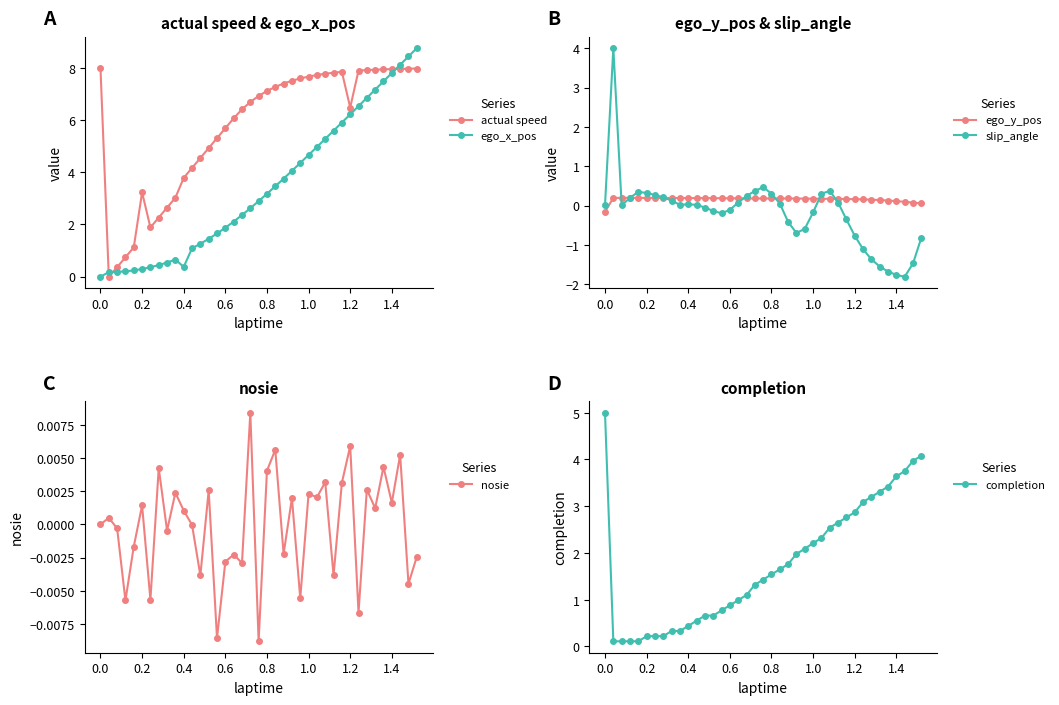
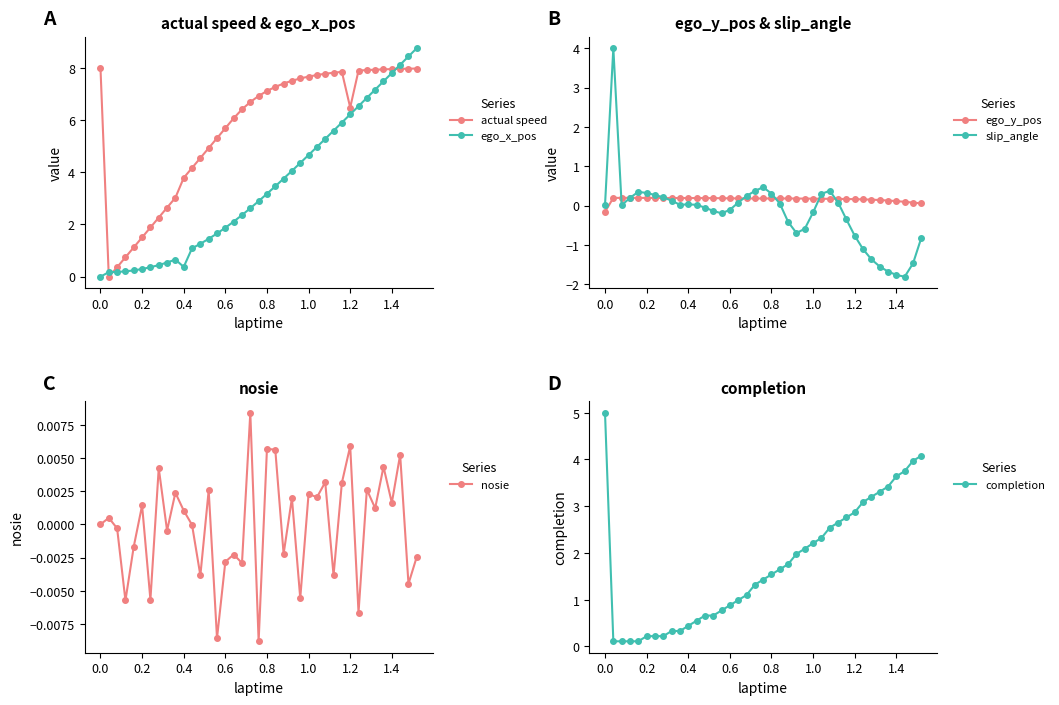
  {
    "actual speed & ego_x_pos": {
      "actual speed": {
        "0.0": 8.0,
-       "0.2": 3.2,
+       "0.2": 1.5,
        "0.4": 3.8,
        "0.6": 5.7,
        "0.8": 7.1,
        "1.0": 7.7,
        "1.2": 6.5,
        "1.4": 8.0
      },
      "ego_x_pos": {
        "0.0": 0.0,
        "0.2": 0.3,
        "0.4": 0.4,
        "0.6": 1.9,
        "0.8": 3.2,
        "1.0": 4.7,
        "1.2": 6.2,
        "1.4": 7.8
      }
    },
    "ego_y_pos & slip_angle": {
      "ego_y_pos": {
        "0.0": -0.2,
        "0.2": 0.2,
        "0.4": 0.2,
        "0.6": 0.2,
        "0.8": 0.2,
        "1.0": 0.2,
        "1.2": 0.2,
        "1.4": 0.1
      },
      "slip_angle": {
        "0.0": 0.0,
        "0.2": 0.3,
        "0.4": 0.0,
        "0.6": -0.1,
        "0.8": 0.3,
        "1.0": -0.2,
        "1.2": -0.8,
        "1.4": -1.8
      }
    },
    "nosie": {
      "0.0": 0.0000,
      "0.2": 0.0014,
      "0.4": 0.0010,
      "0.6": -0.0028,
-     "0.8": 0.0040,
+     "0.8": 0.0057,
      "1.0": 0.0023,
      "1.2": 0.0059,
      "1.4": 0.0016
    },
    "completion": {
      "0.0": 5.0,
      "0.2": 0.2,
      "0.4": 0.4,
      "0.6": 0.9,
      "0.8": 1.5,
      "1.0": 2.2,
      "1.2": 2.9,
      "1.4": 3.6
    }
  }
